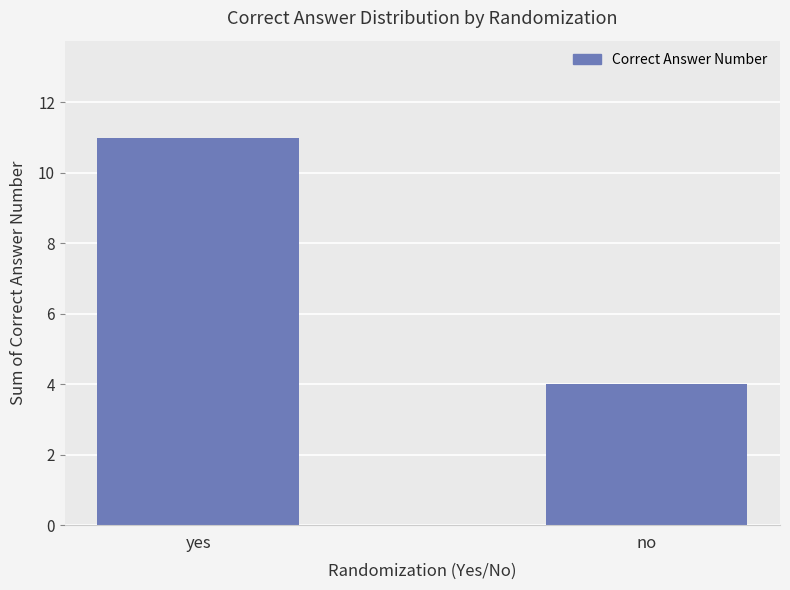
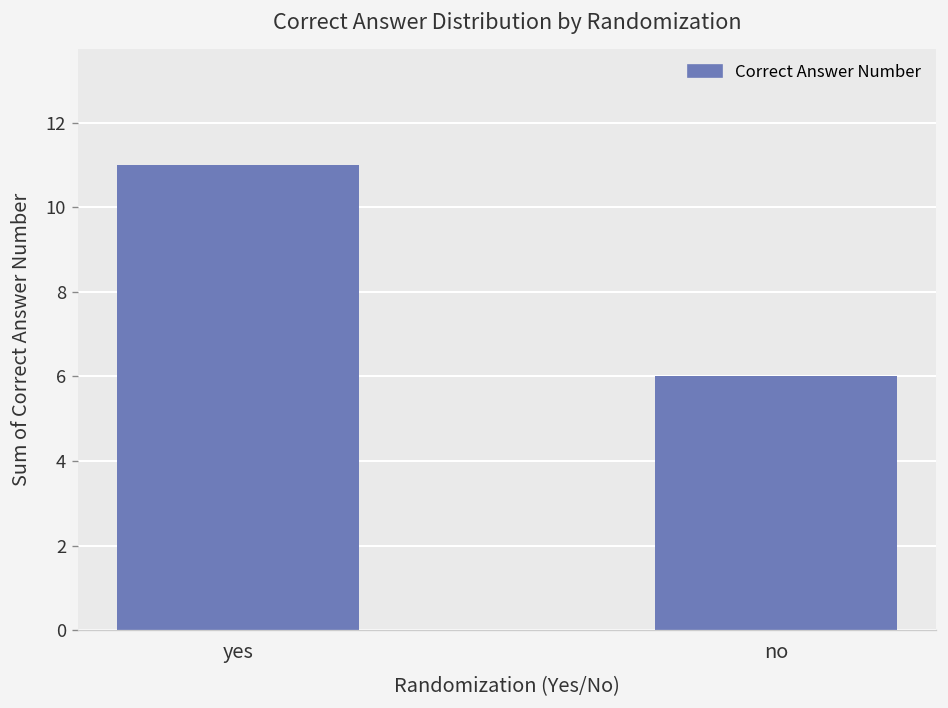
  {
    "yes": 11,
-   "no": 4
+   "no": 6
  }
